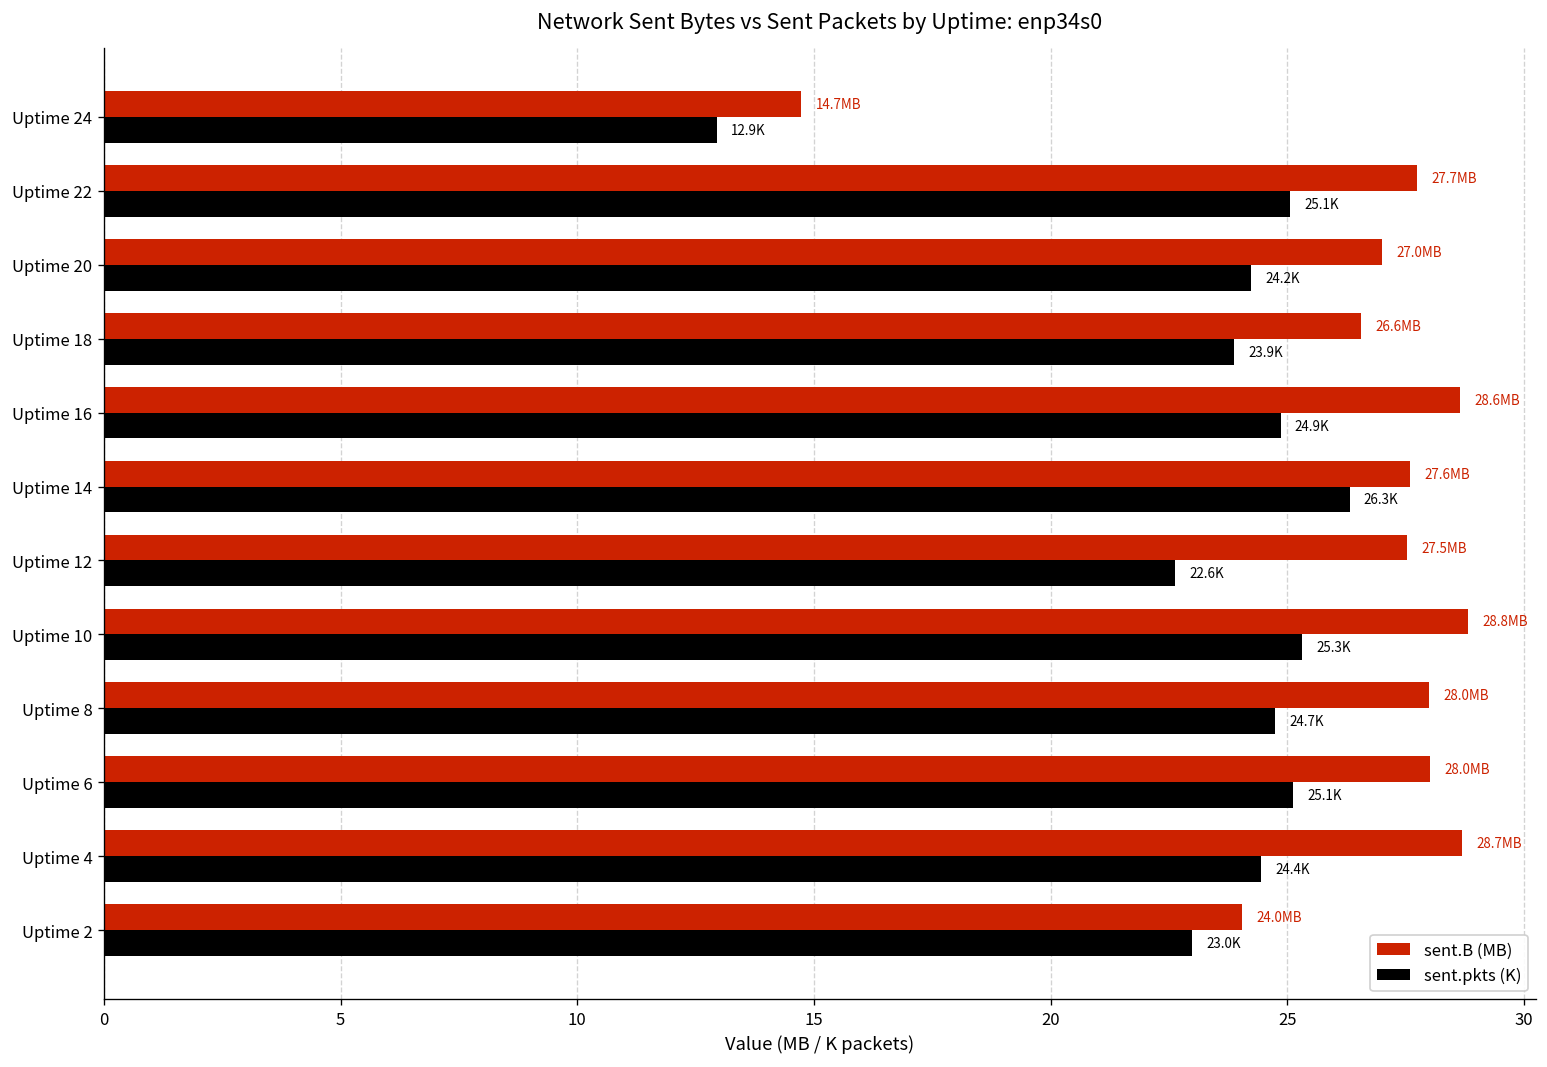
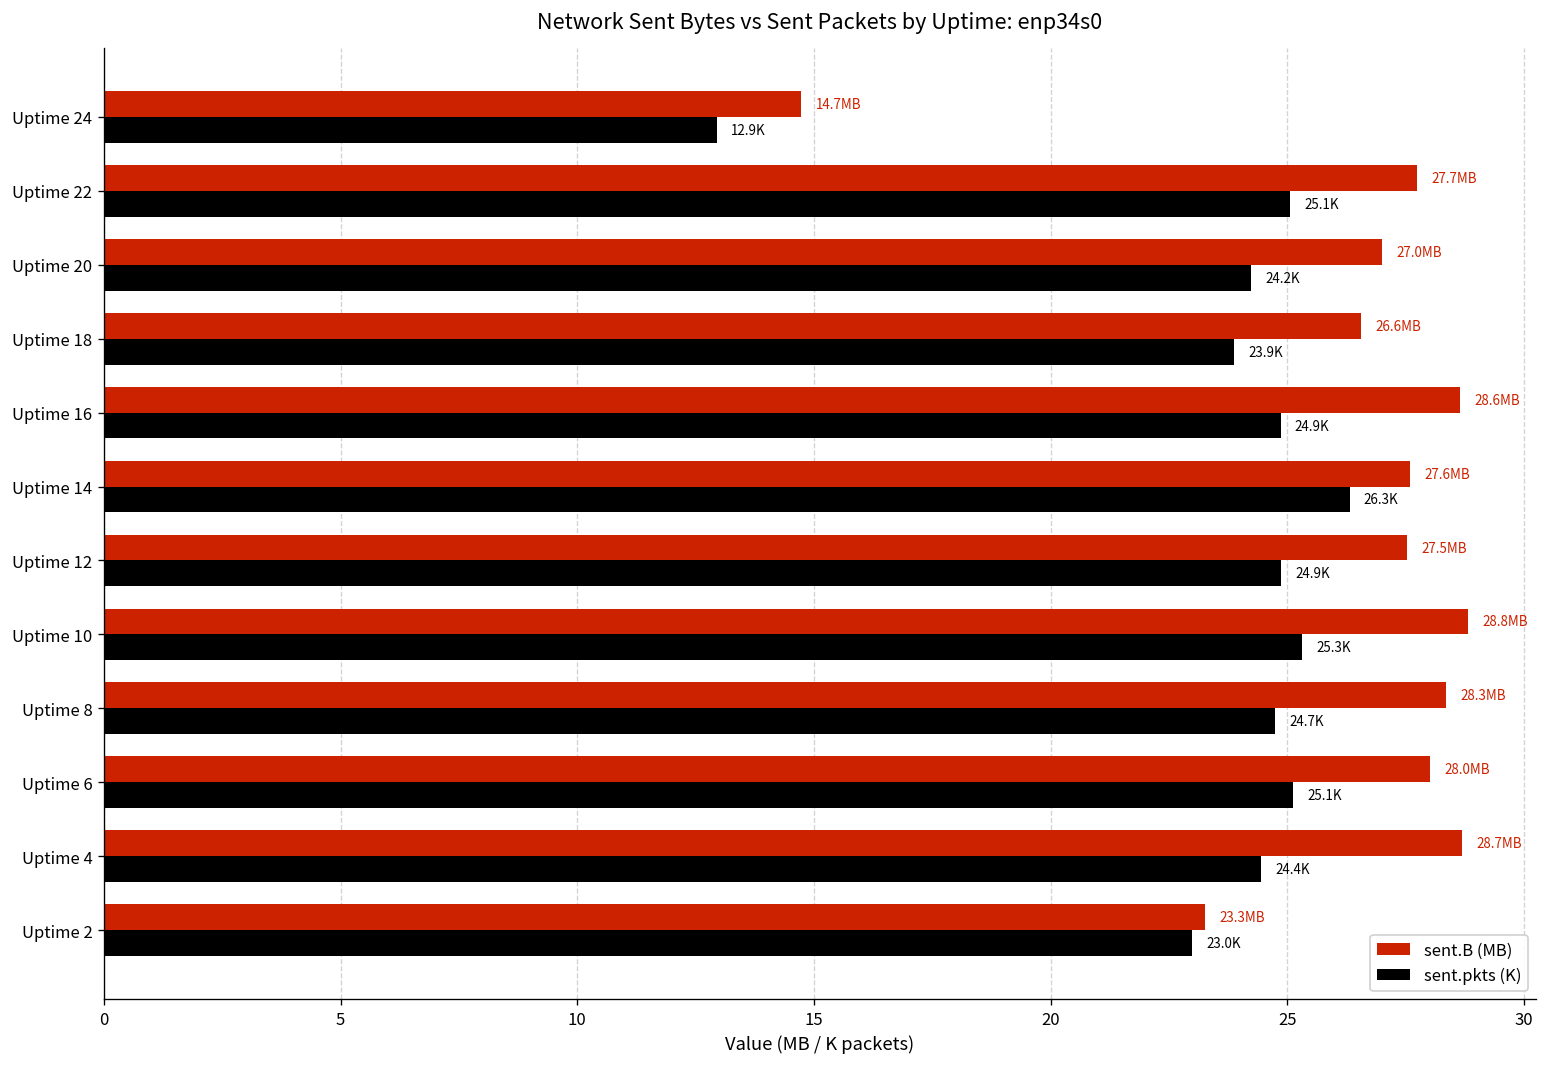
  {
    "sent.B (MB)": {
      "Uptime 24": "14.7",
      "Uptime 22": "27.7",
      "Uptime 20": "27.0",
      "Uptime 18": "26.6",
      "Uptime 16": "28.6",
      "Uptime 14": "27.6",
      "Uptime 12": "27.5",
      "Uptime 10": "28.8",
-     "Uptime 8": "28.0",
+     "Uptime 8": "28.3",
      "Uptime 6": "28.0",
      "Uptime 4": "28.7",
-     "Uptime 2": "24.0"
+     "Uptime 2": "23.3"
    },
    "sent.pkts (K)": {
      "Uptime 24": "12.9K",
      "Uptime 22": "25.1K",
      "Uptime 20": "24.2K",
      "Uptime 18": "23.9K",
      "Uptime 16": "24.9K",
      "Uptime 14": "26.3K",
-     "Uptime 12": "22.6K",
+     "Uptime 12": "24.9K",
      "Uptime 10": "25.3K",
      "Uptime 8": "24.7K",
      "Uptime 6": "25.1K",
      "Uptime 4": "24.4K",
      "Uptime 2": "23.0K"
    }
  }
